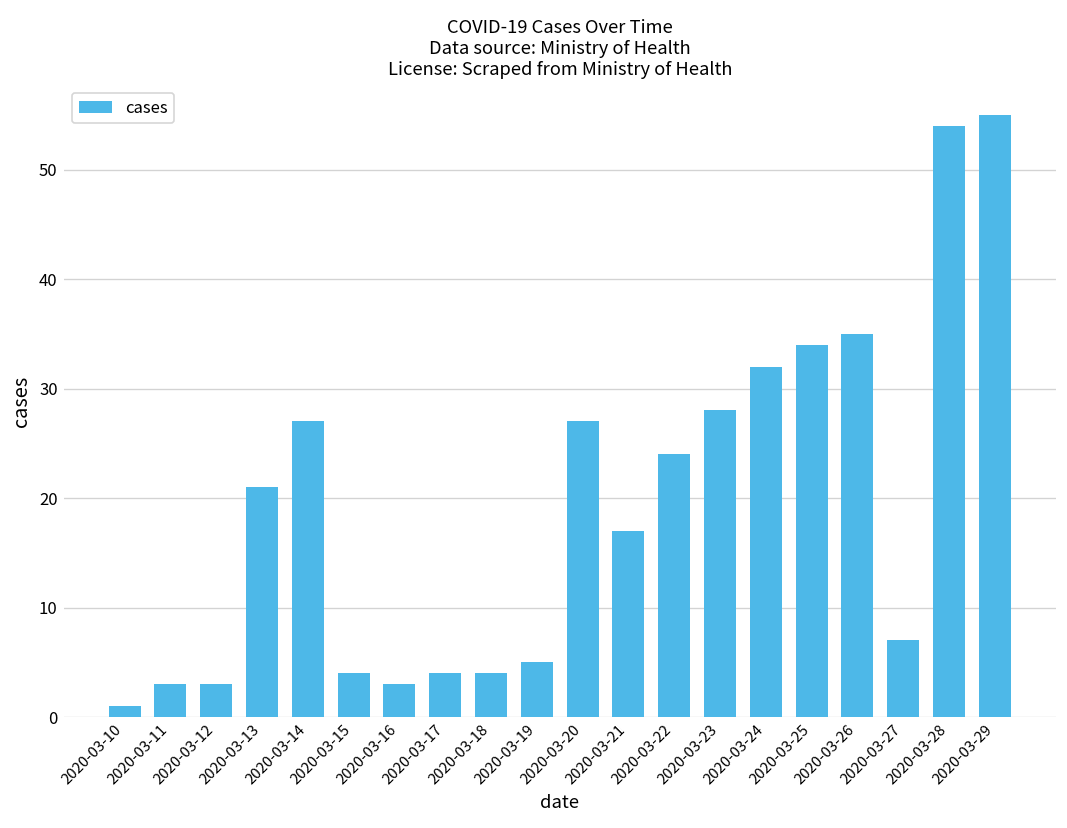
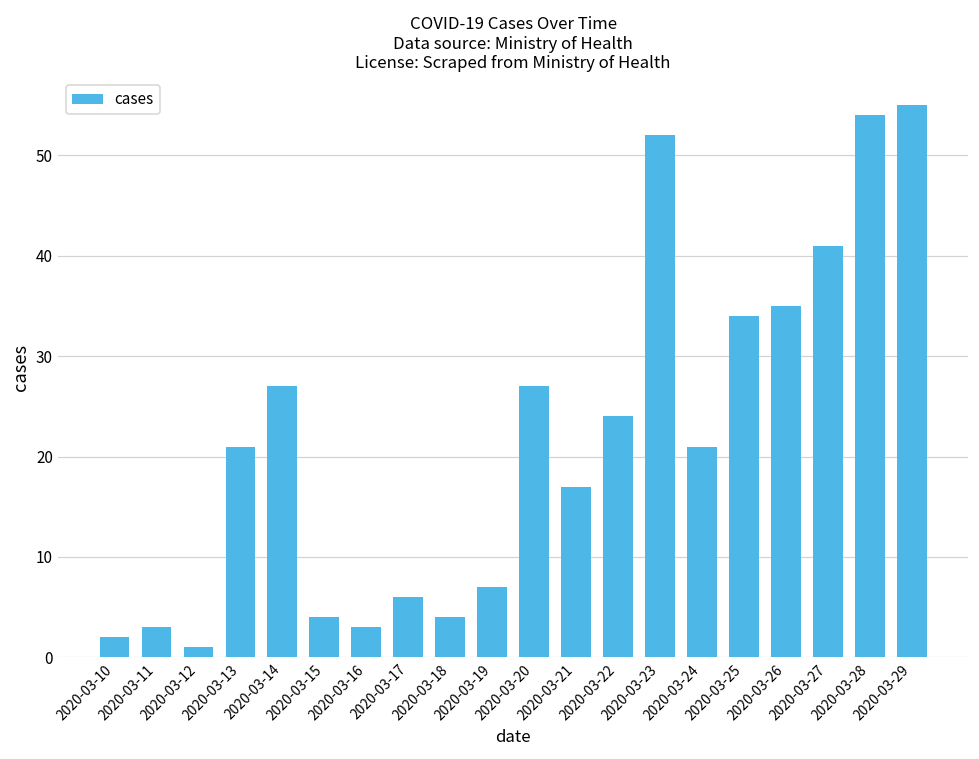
  {
-   "2020-03-10": 1,
+   "2020-03-10": 2,
    "2020-03-11": 3,
-   "2020-03-12": 3,
+   "2020-03-12": 1,
    "2020-03-13": 21,
    "2020-03-14": 27,
    "2020-03-15": 4,
    "2020-03-16": 3,
-   "2020-03-17": 4,
+   "2020-03-17": 6,
    "2020-03-18": 4,
-   "2020-03-19": 5,
+   "2020-03-19": 7,
    "2020-03-20": 27,
    "2020-03-21": 17,
    "2020-03-22": 24,
-   "2020-03-23": 28,
-   "2020-03-24": 32,
+   "2020-03-23": 52,
+   "2020-03-24": 21,
    "2020-03-25": 34,
    "2020-03-26": 35,
-   "2020-03-27": 7,
+   "2020-03-27": 41,
    "2020-03-28": 54,
    "2020-03-29": 55
  }
